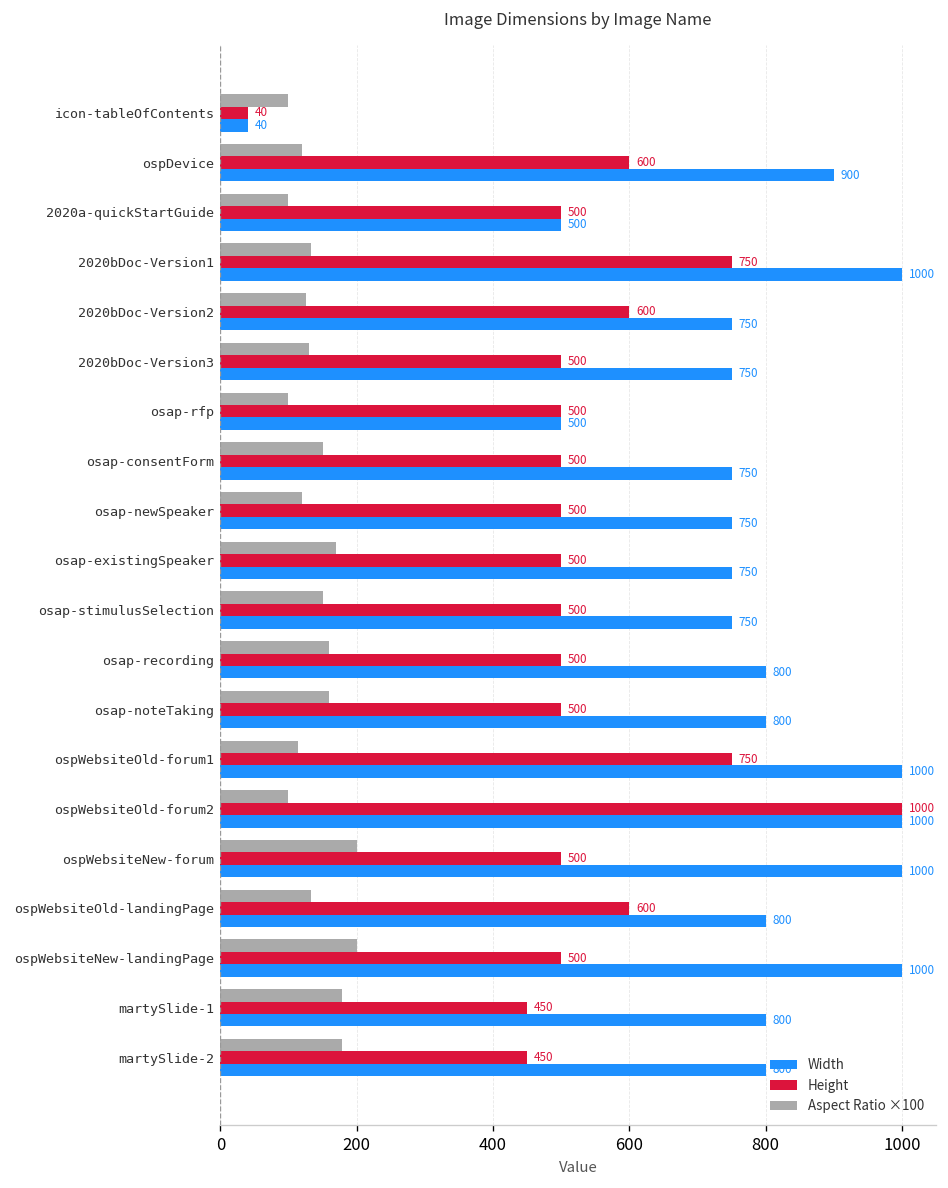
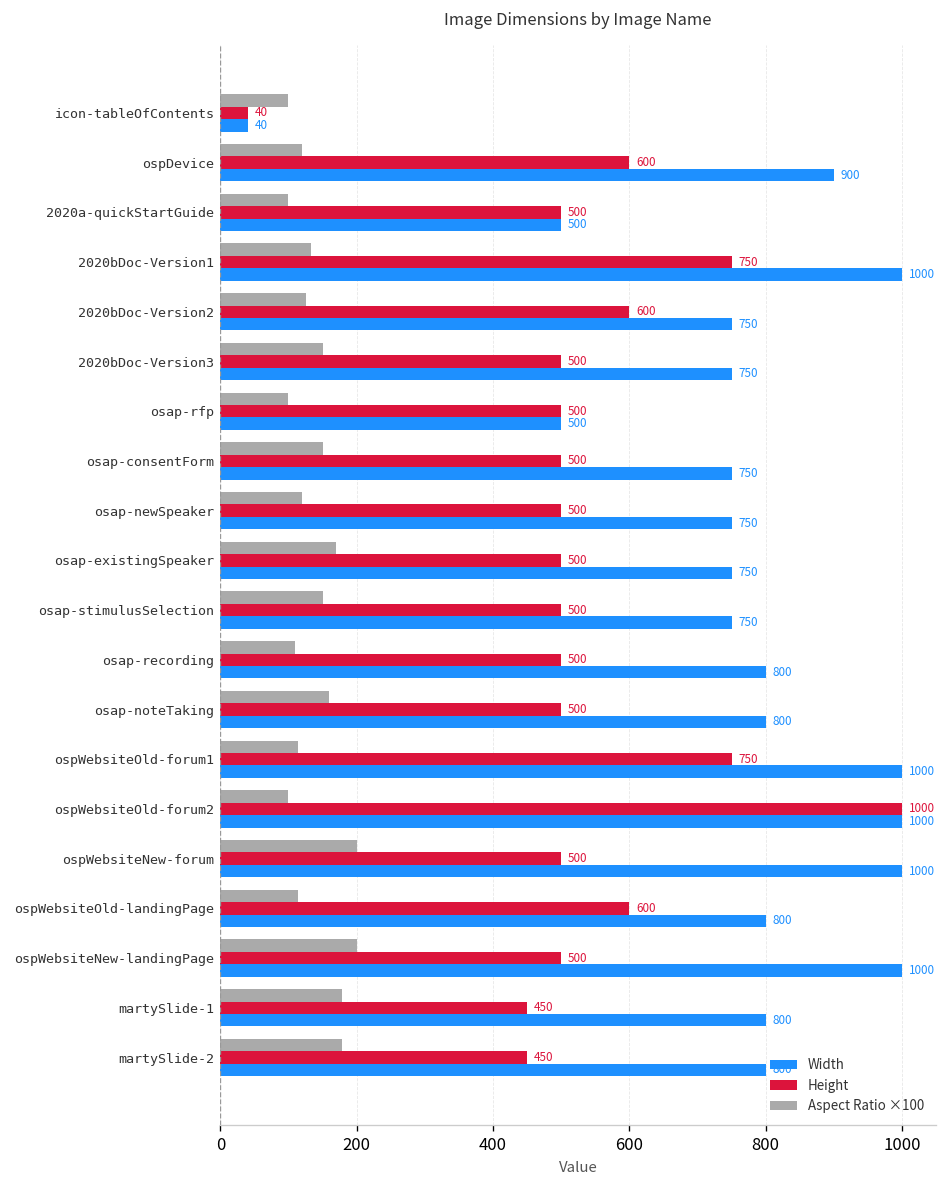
  {
    "Width": {
      "icon-tableOfContents": 40,
      "ospDevice": 900,
      "2020a-quickStartGuide": 500,
      "2020bDoc-Version1": 1000,
      "2020bDoc-Version2": 750,
      "2020bDoc-Version3": 750,
      "osap-rfp": 500,
      "osap-consentForm": 750,
      "osap-newSpeaker": 750,
      "osap-existingSpeaker": 750,
      "osap-stimulusSelection": 750,
      "osap-recording": 800,
      "osap-noteTaking": 800,
      "ospWebsiteOld-forum1": 1000,
      "ospWebsiteOld-forum2": 1000,
      "ospWebsiteNew-forum": 1000,
      "ospWebsiteOld-landingPage": 800,
      "ospWebsiteNew-landingPage": 1000,
      "martySlide-1": 800
    },
    "Height": {
      "icon-tableOfContents": 40,
      "ospDevice": 600,
      "2020a-quickStartGuide": 500,
      "2020bDoc-Version1": 750,
      "2020bDoc-Version2": 600,
      "2020bDoc-Version3": 500,
      "osap-rfp": 500,
      "osap-consentForm": 500,
      "osap-newSpeaker": 500,
      "osap-existingSpeaker": 500,
      "osap-stimulusSelection": 500,
      "osap-recording": 500,
      "osap-noteTaking": 500,
      "ospWebsiteOld-forum1": 750,
      "ospWebsiteOld-forum2": 1000,
      "ospWebsiteNew-forum": 500,
      "ospWebsiteOld-landingPage": 600,
      "ospWebsiteNew-landingPage": 500,
      "martySlide-1": 450,
      "martySlide-2": 450
    },
    "Aspect Ratio ×100": {
      "icon-tableOfContents": 100,
      "ospDevice": 120,
      "2020a-quickStartGuide": 100,
      "2020bDoc-Version1": 130,
      "2020bDoc-Version2": 130,
-     "2020bDoc-Version3": 130,
+     "2020bDoc-Version3": 150,
      "osap-rfp": 100,
      "osap-consentForm": 150,
      "osap-newSpeaker": 120,
      "osap-existingSpeaker": 170,
      "osap-stimulusSelection": 150,
-     "osap-recording": 160,
+     "osap-recording": 110,
      "osap-noteTaking": 160,
      "ospWebsiteOld-forum1": 110,
      "ospWebsiteOld-forum2": 100,
      "ospWebsiteNew-forum": 200,
-     "ospWebsiteOld-landingPage": 130,
+     "ospWebsiteOld-landingPage": 110,
      "ospWebsiteNew-landingPage": 200,
      "martySlide-1": 180,
      "martySlide-2": 180
    }
  }
